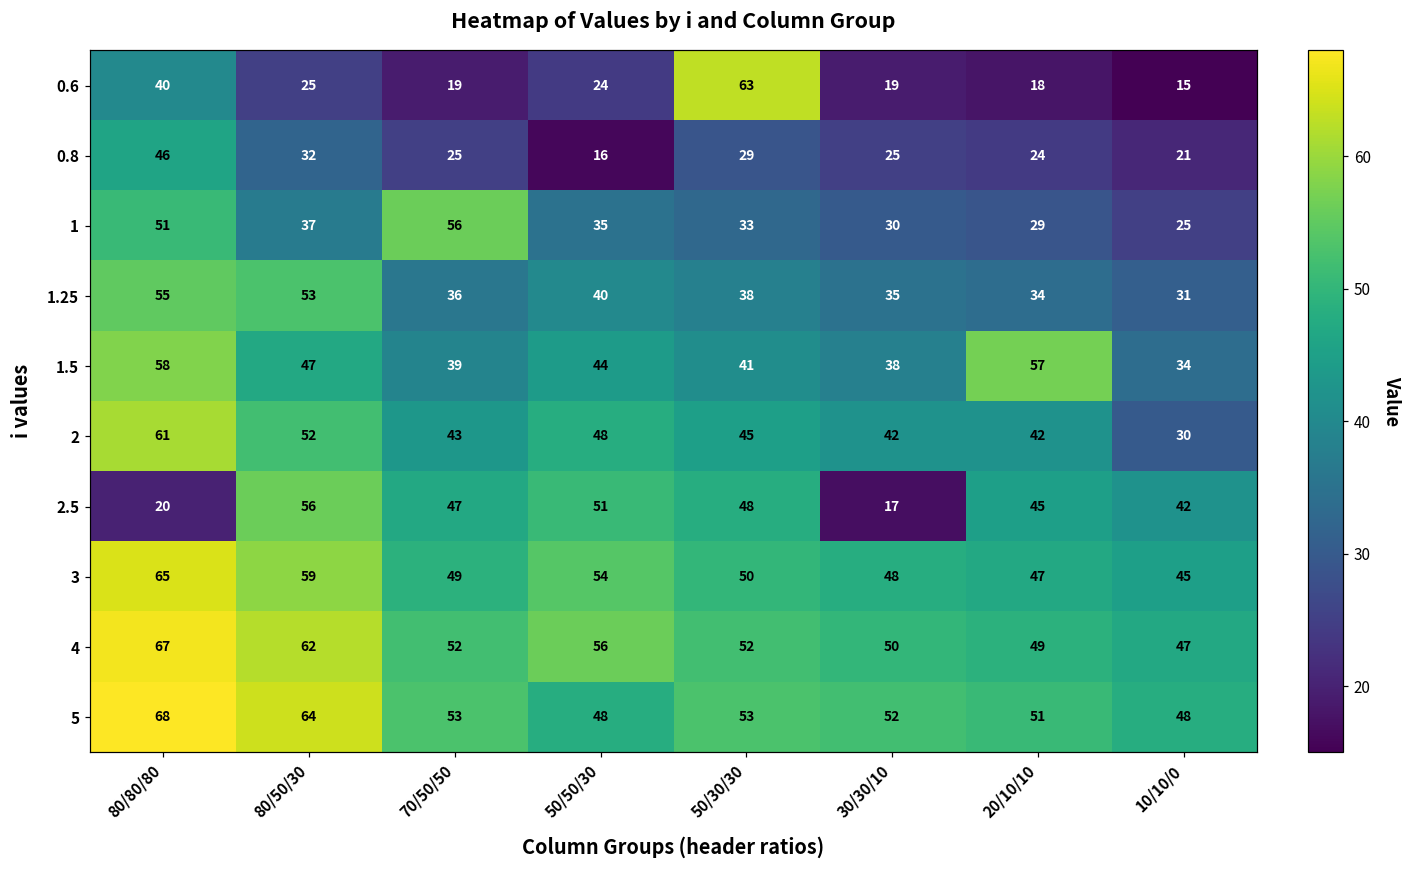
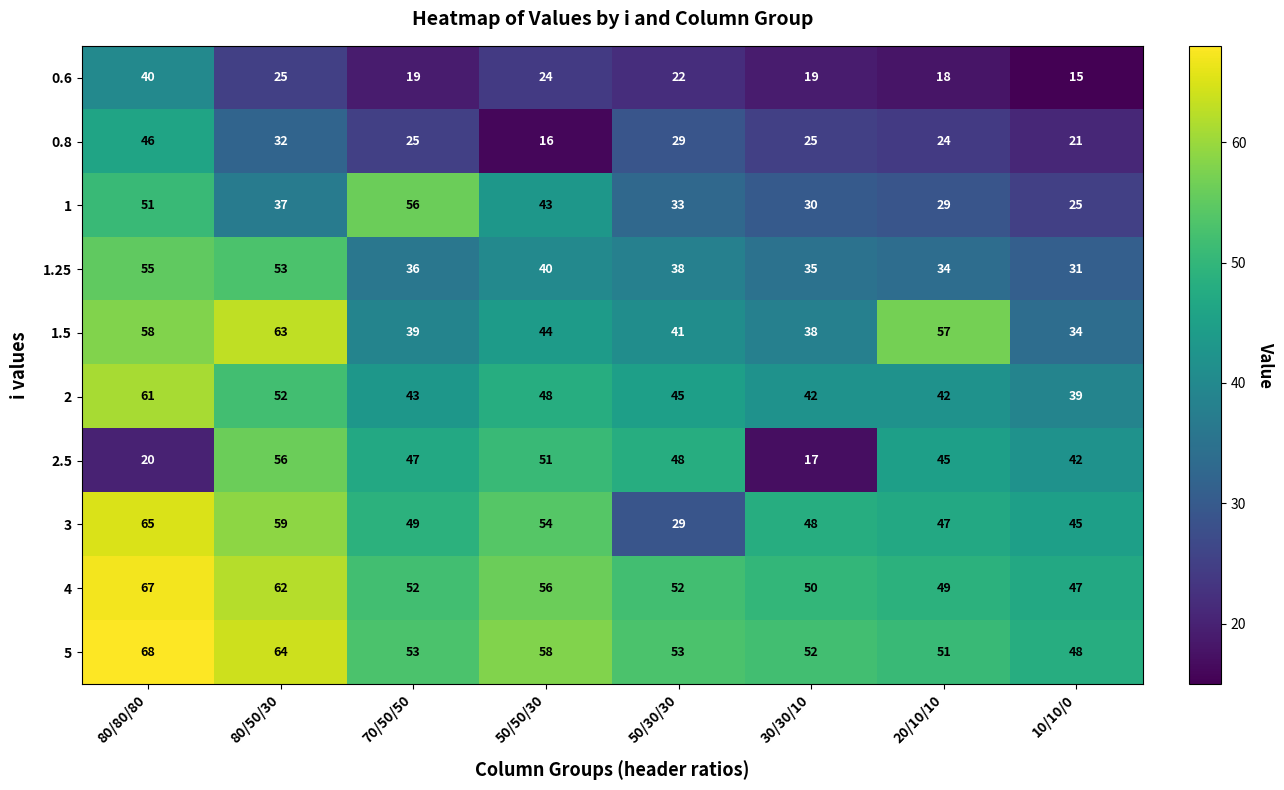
  {
    "0.6": {
      "80/80/80": 40,
      "80/50/30": 25,
      "70/50/50": 19,
      "50/50/30": 24,
-     "50/30/30": 63,
+     "50/30/30": 22,
      "30/30/10": 19,
      "20/10/10": 18,
      "10/10/0": 15
    },
    "0.8": {
      "80/80/80": 46,
      "80/50/30": 32,
      "70/50/50": 25,
      "50/50/30": 16,
      "50/30/30": 29,
      "30/30/10": 25,
      "20/10/10": 24,
      "10/10/0": 21
    },
    "1": {
      "80/80/80": 51,
      "80/50/30": 37,
      "70/50/50": 56,
-     "50/50/30": 35,
+     "50/50/30": 43,
      "50/30/30": 33,
      "30/30/10": 30,
      "20/10/10": 29,
      "10/10/0": 25
    },
    "1.25": {
      "80/80/80": 55,
      "80/50/30": 53,
      "70/50/50": 36,
      "50/50/30": 40,
      "50/30/30": 38,
      "30/30/10": 35,
      "20/10/10": 34,
      "10/10/0": 31
    },
    "1.5": {
      "80/80/80": 58,
-     "80/50/30": 47,
+     "80/50/30": 63,
      "70/50/50": 39,
      "50/50/30": 44,
      "50/30/30": 41,
      "30/30/10": 38,
      "20/10/10": 57,
      "10/10/0": 34
    },
    "2": {
      "80/80/80": 61,
      "80/50/30": 52,
      "70/50/50": 43,
      "50/50/30": 48,
      "50/30/30": 45,
      "30/30/10": 42,
      "20/10/10": 42,
-     "10/10/0": 30
+     "10/10/0": 39
    },
    "2.5": {
      "80/80/80": 20,
      "80/50/30": 56,
      "70/50/50": 47,
      "50/50/30": 51,
      "50/30/30": 48,
      "30/30/10": 17,
      "20/10/10": 45,
      "10/10/0": 42
    },
    "3": {
      "80/80/80": 65,
      "80/50/30": 59,
      "70/50/50": 49,
      "50/50/30": 54,
-     "50/30/30": 50,
+     "50/30/30": 29,
      "30/30/10": 48,
      "20/10/10": 47,
      "10/10/0": 45
    },
    "4": {
      "80/80/80": 67,
      "80/50/30": 62,
      "70/50/50": 52,
      "50/50/30": 56,
      "50/30/30": 52,
      "30/30/10": 50,
      "20/10/10": 49,
      "10/10/0": 47
    },
    "5": {
      "80/80/80": 68,
      "80/50/30": 64,
      "70/50/50": 53,
-     "50/50/30": 48,
+     "50/50/30": 58,
      "50/30/30": 53,
      "30/30/10": 52,
      "20/10/10": 51,
      "10/10/0": 48
    }
  }
